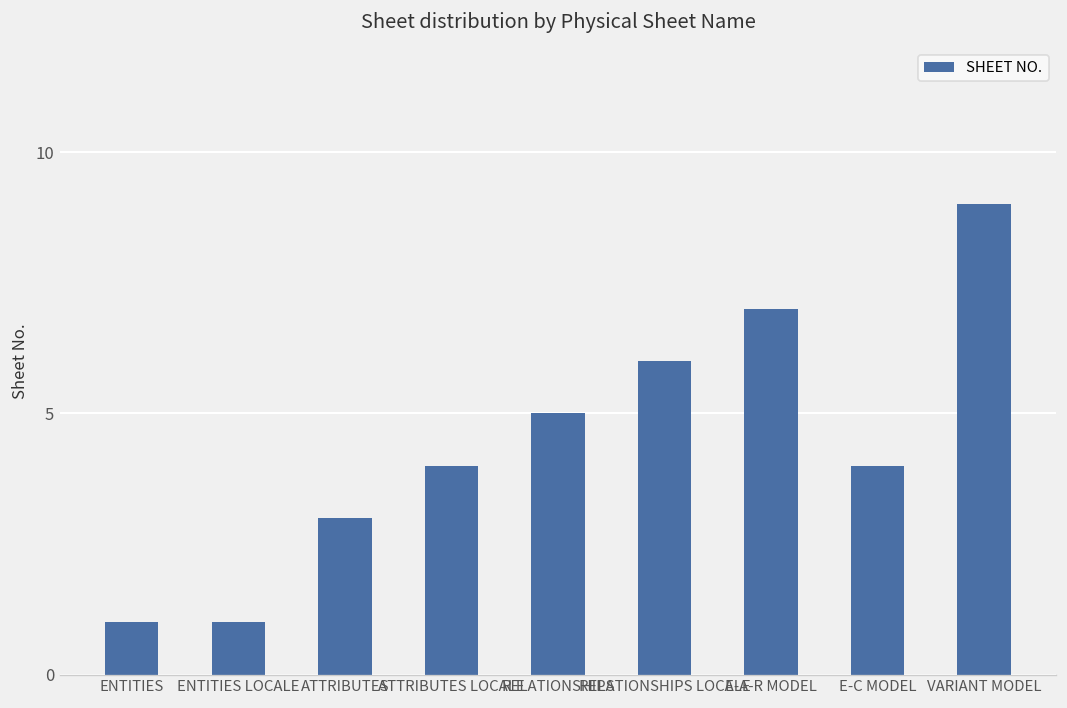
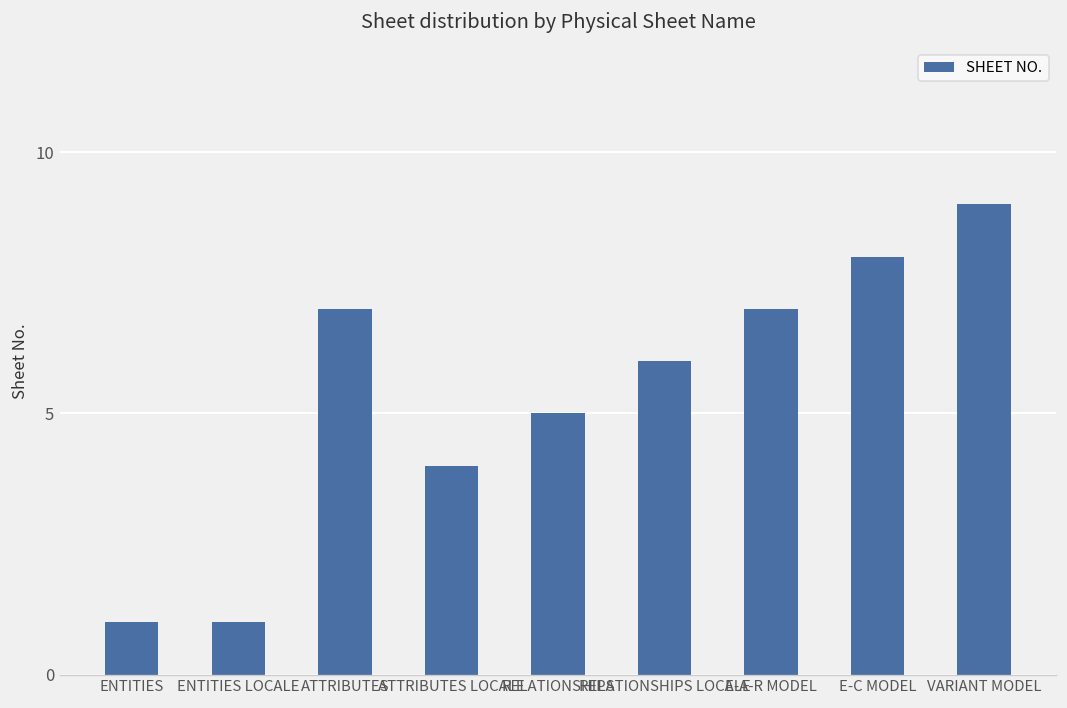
  {
    "ENTITIES": 1,
    "ENTITIES LOCALE": 1,
-   "ATTRIBUTES": 3,
-   "E-C MODEL": 4,
+   "ATTRIBUTES": 7,
+   "E-C MODEL": 8,
    "VARIANT MODEL": 9
  }
